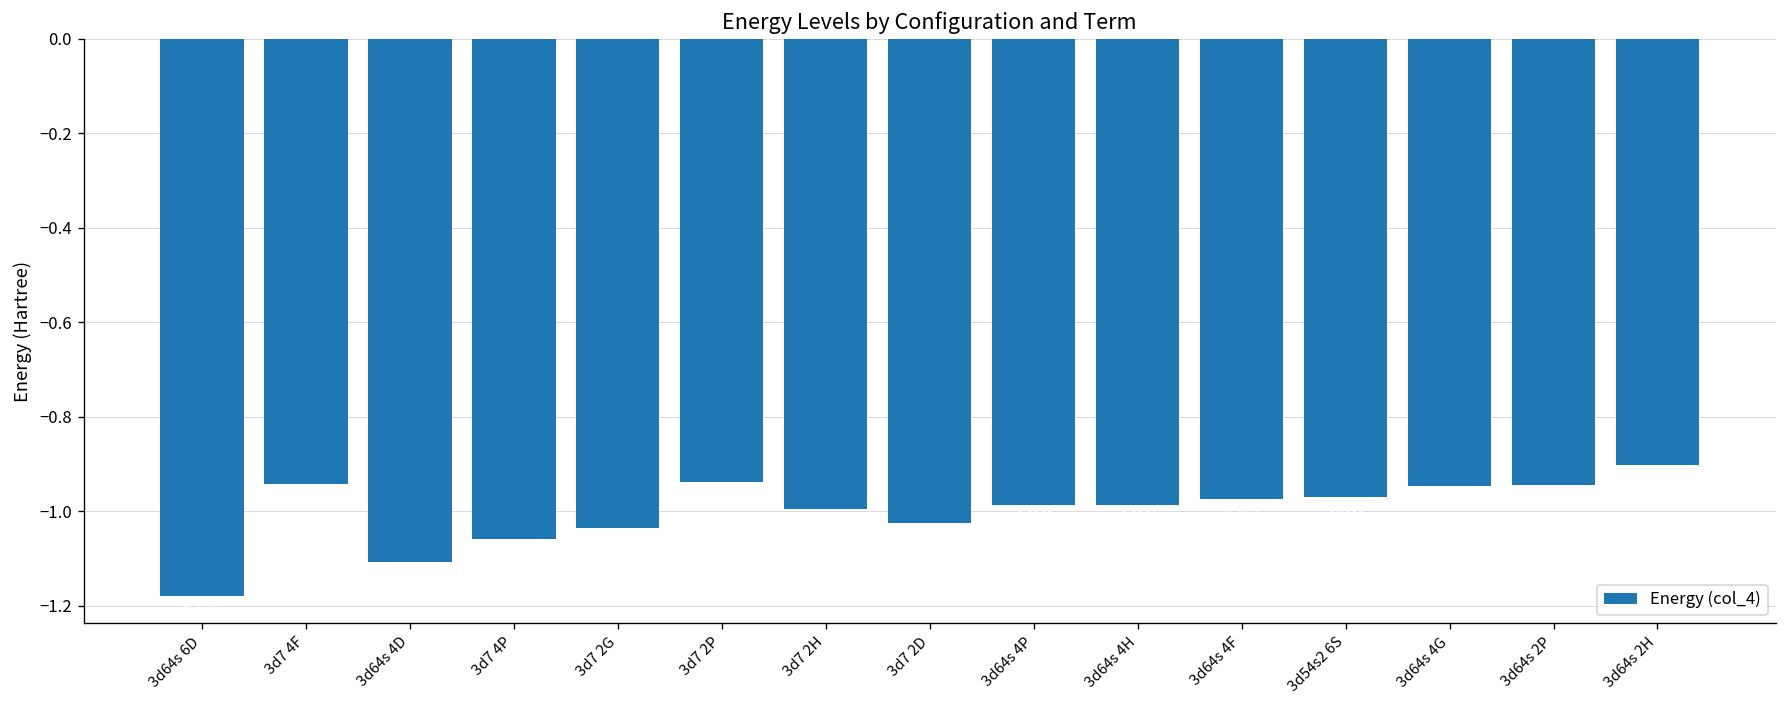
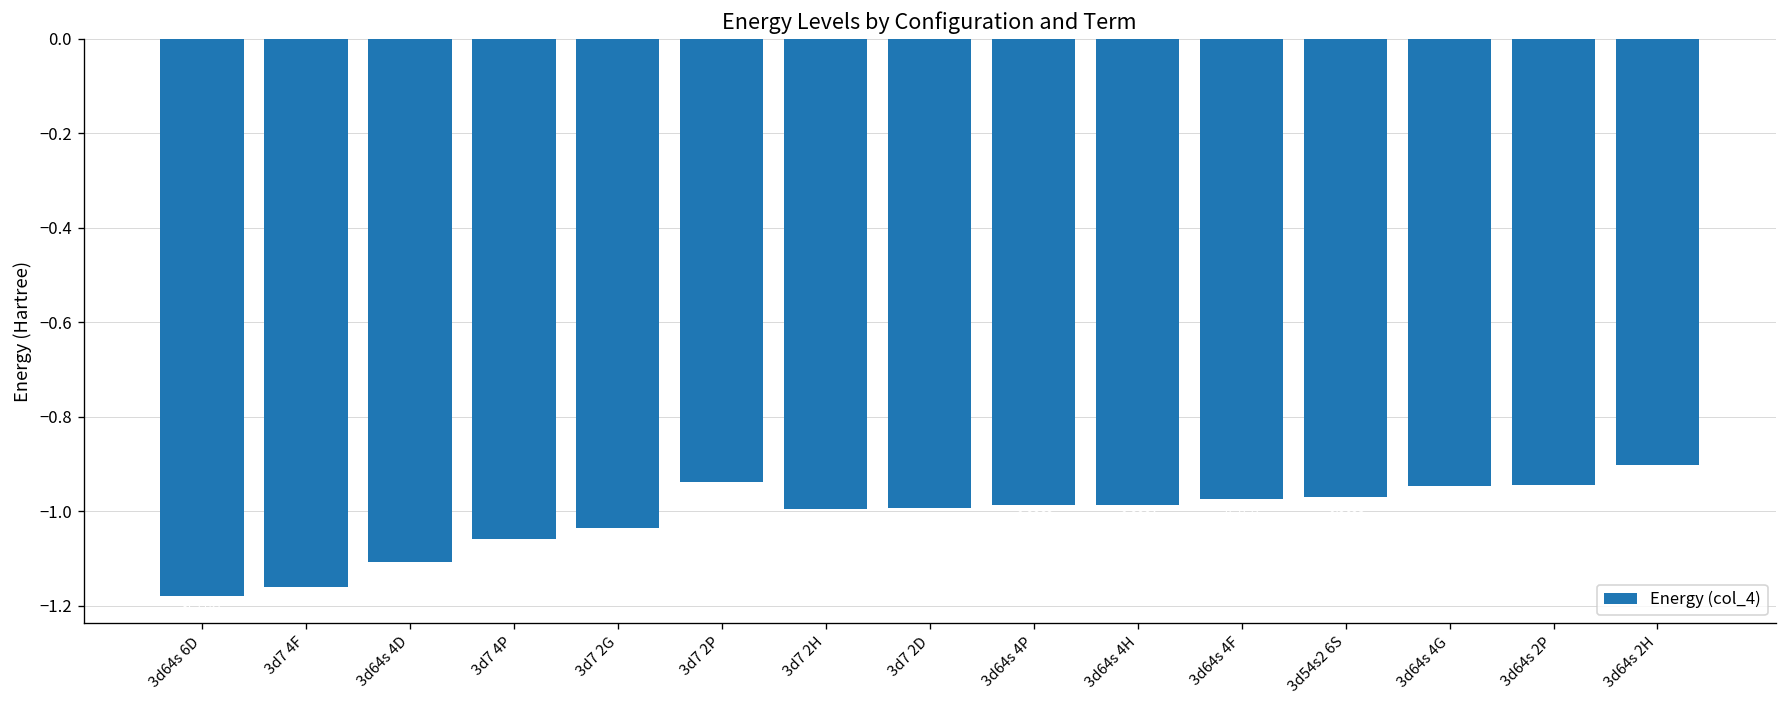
  {
    "3d64s 6D": -1.18,
-   "3d7 4F": -0.94,
+   "3d7 4F": -1.16,
    "3d64s 4D": -1.11,
    "3d7 4P": -1.06,
    "3d7 2G": -1.04,
    "3d7 2P": -0.94,
    "3d7 2H": -0.99,
-   "3d7 2D": -1.02,
+   "3d7 2D": -0.99,
    "3d64s 4P": -0.99,
    "3d64s 4H": -0.99,
    "3d64s 4F": -0.97,
    "3d54s2 6S": -0.97,
    "3d64s 4G": -0.95,
    "3d64s 2P": -0.94,
    "3d64s 2H": -0.90
  }
